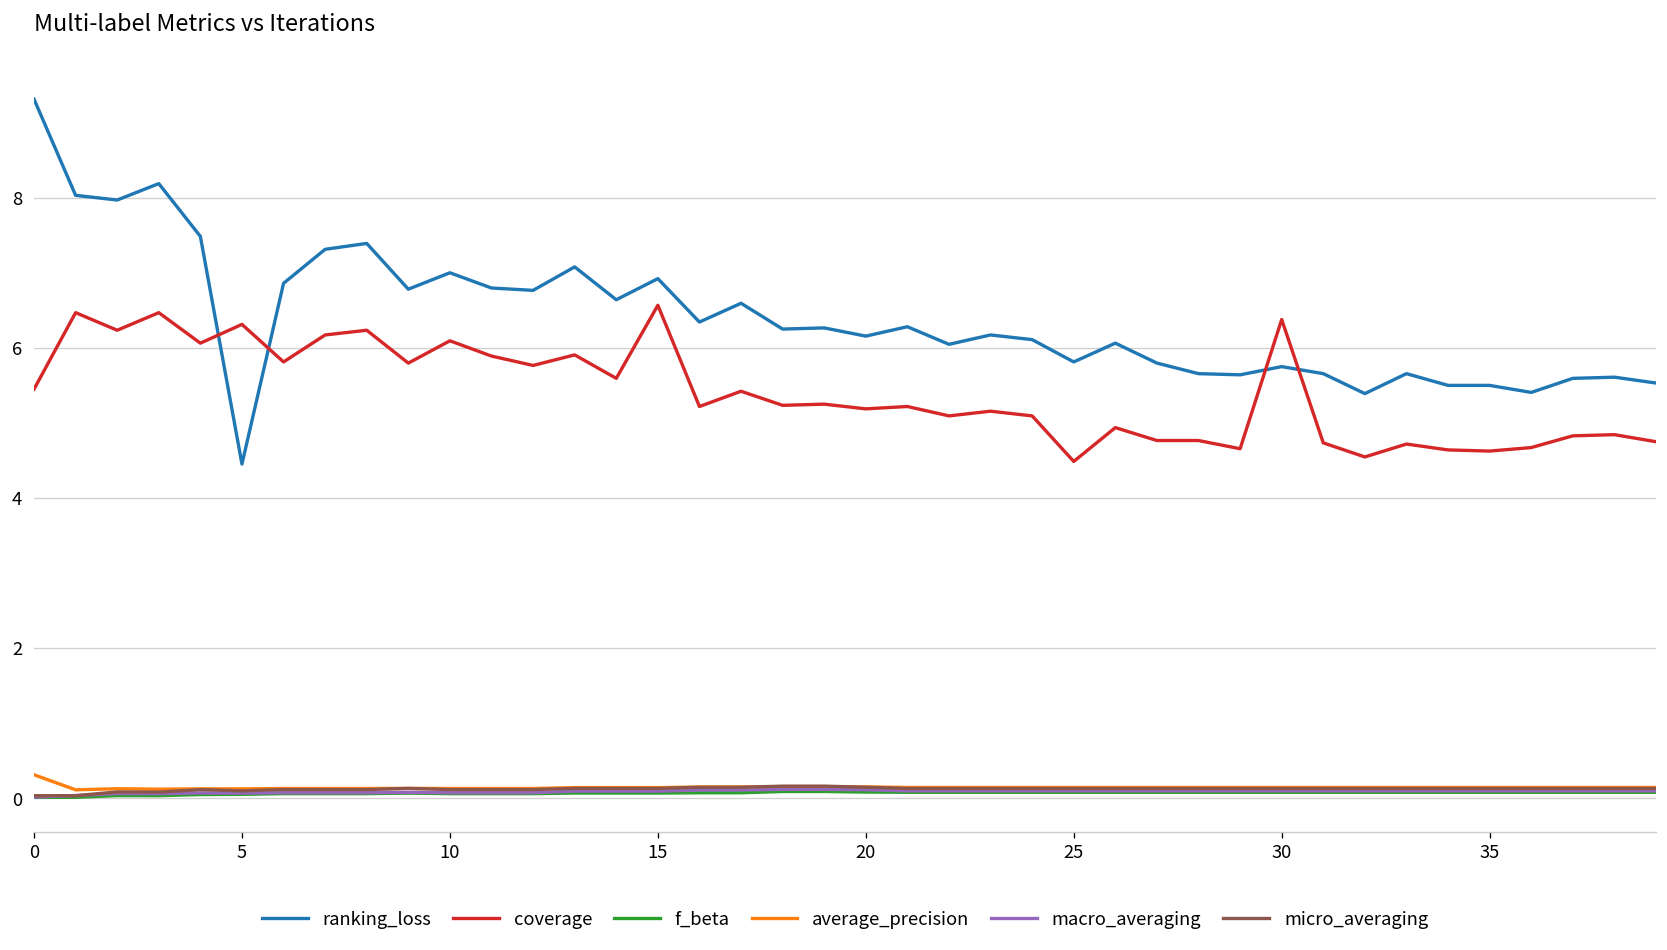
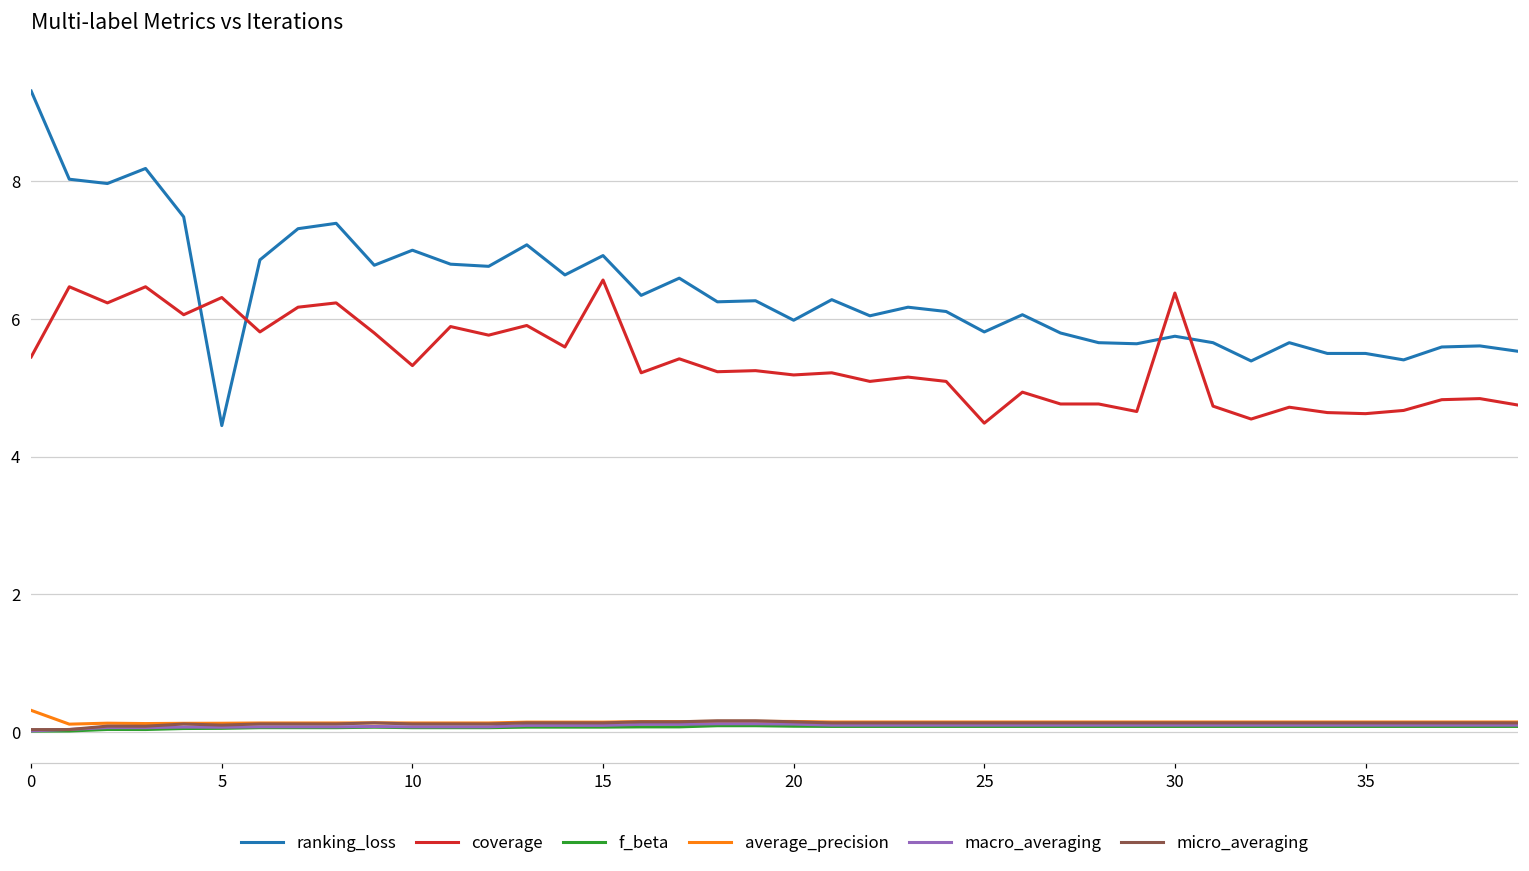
  {
    "ranking_loss": {
      "0": 9.3,
      "5": 4.5,
      "10": 7.0,
      "15": 6.9,
-     "20": 6.2,
+     "20": 6.0,
      "25": 5.8,
      "30": 5.8,
      "35": 5.5
    },
    "coverage": {
      "0": 5.4,
      "5": 6.3,
-     "10": 6.1,
+     "10": 5.3,
      "15": 6.6,
      "20": 5.2,
      "25": 4.5,
      "30": 6.4,
      "35": 4.6
    },
    "average_precision": {
      "0": 0.3
    }
  }
